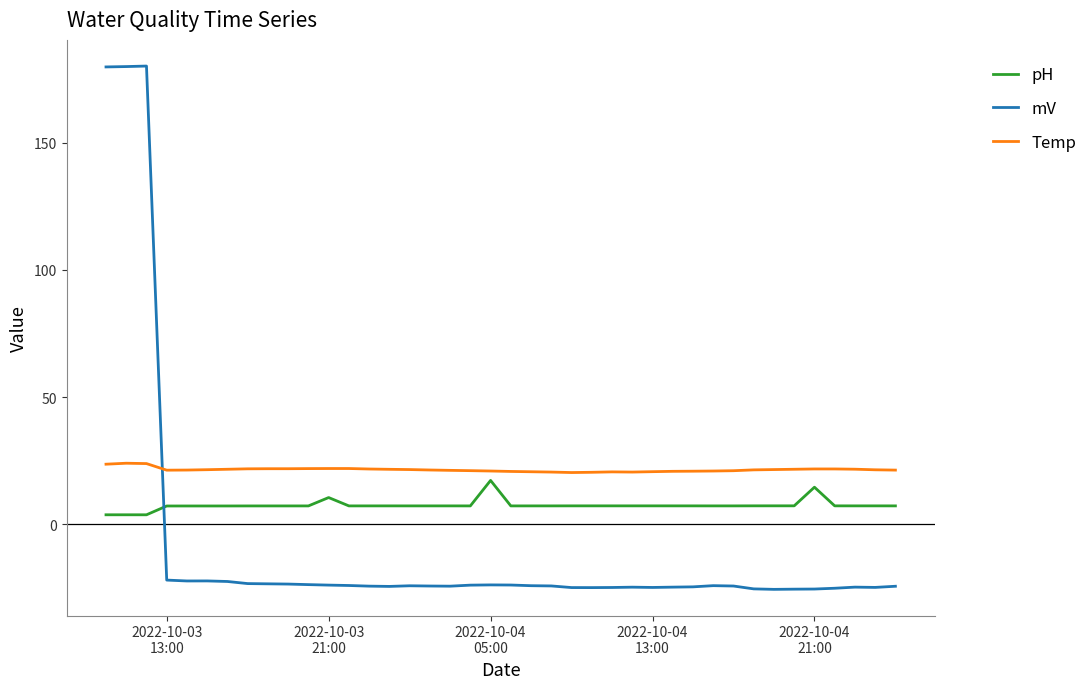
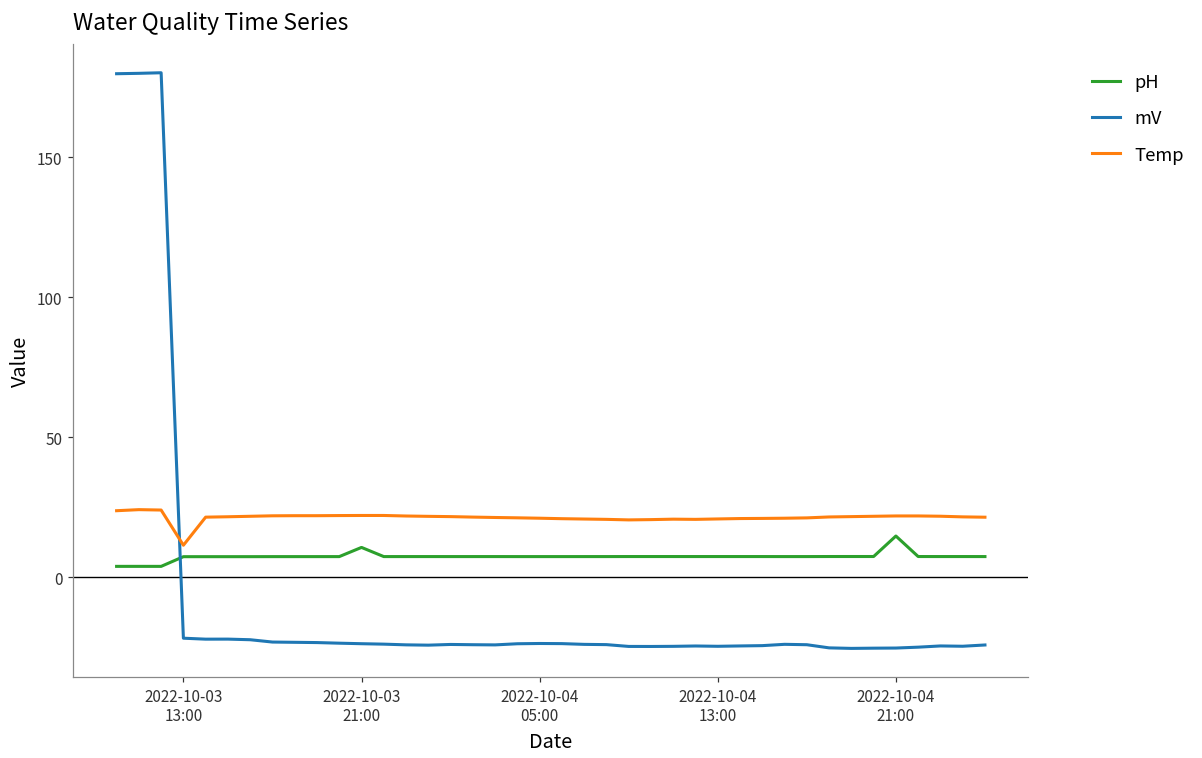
  {
    "pH": {
      "2022-10-03 13:00": 7,
      "2022-10-03 21:00": 11,
-     "2022-10-04 05:00": 17,
+     "2022-10-04 05:00": 7,
      "2022-10-04 13:00": 7,
      "2022-10-04 21:00": 15
    },
    "mV": {
      "2022-10-03 13:00": -22,
      "2022-10-03 21:00": -24,
      "2022-10-04 05:00": -24,
      "2022-10-04 13:00": -25,
      "2022-10-04 21:00": -25
    },
    "Temp": {
-     "2022-10-03 13:00": 21,
+     "2022-10-03 13:00": 11,
      "2022-10-03 21:00": 22,
      "2022-10-04 05:00": 21,
      "2022-10-04 13:00": 21,
      "2022-10-04 21:00": 22
    }
  }
